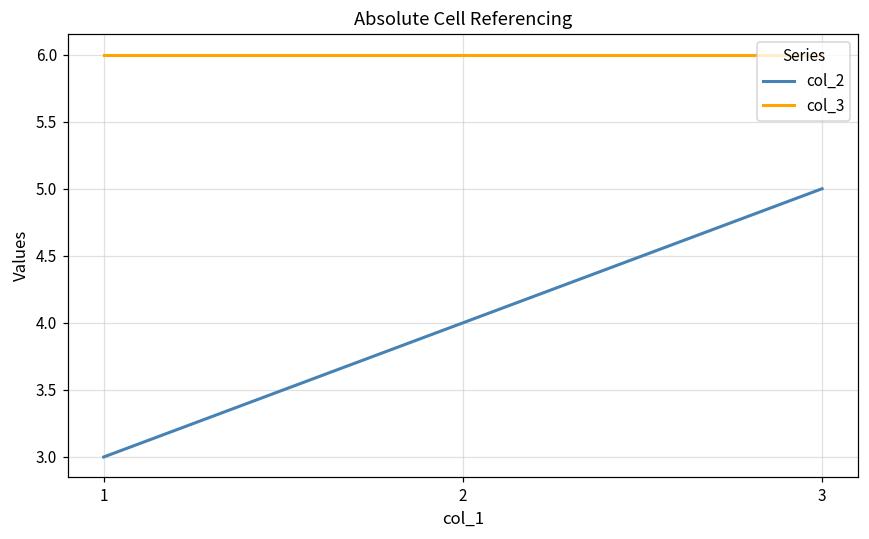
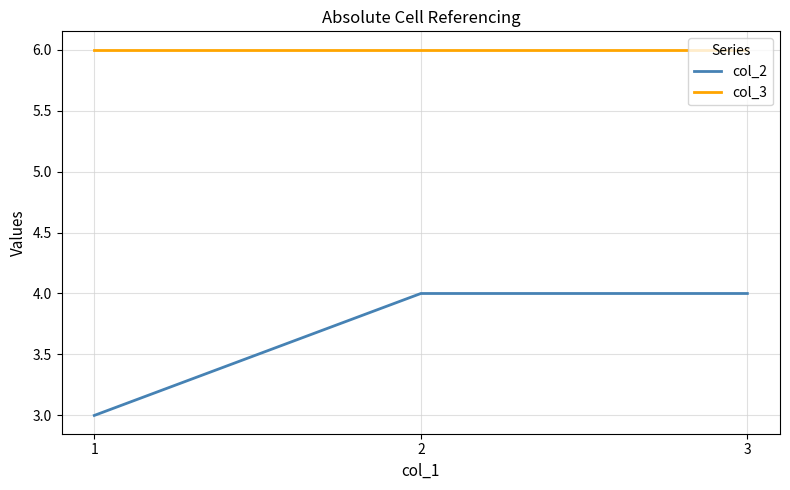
  {
    "col_2": {
      "1": 3,
      "2": 4,
-     "3": 5
+     "3": 4
    },
    "col_3": {
      "1": 6,
      "2": 6
    }
  }
